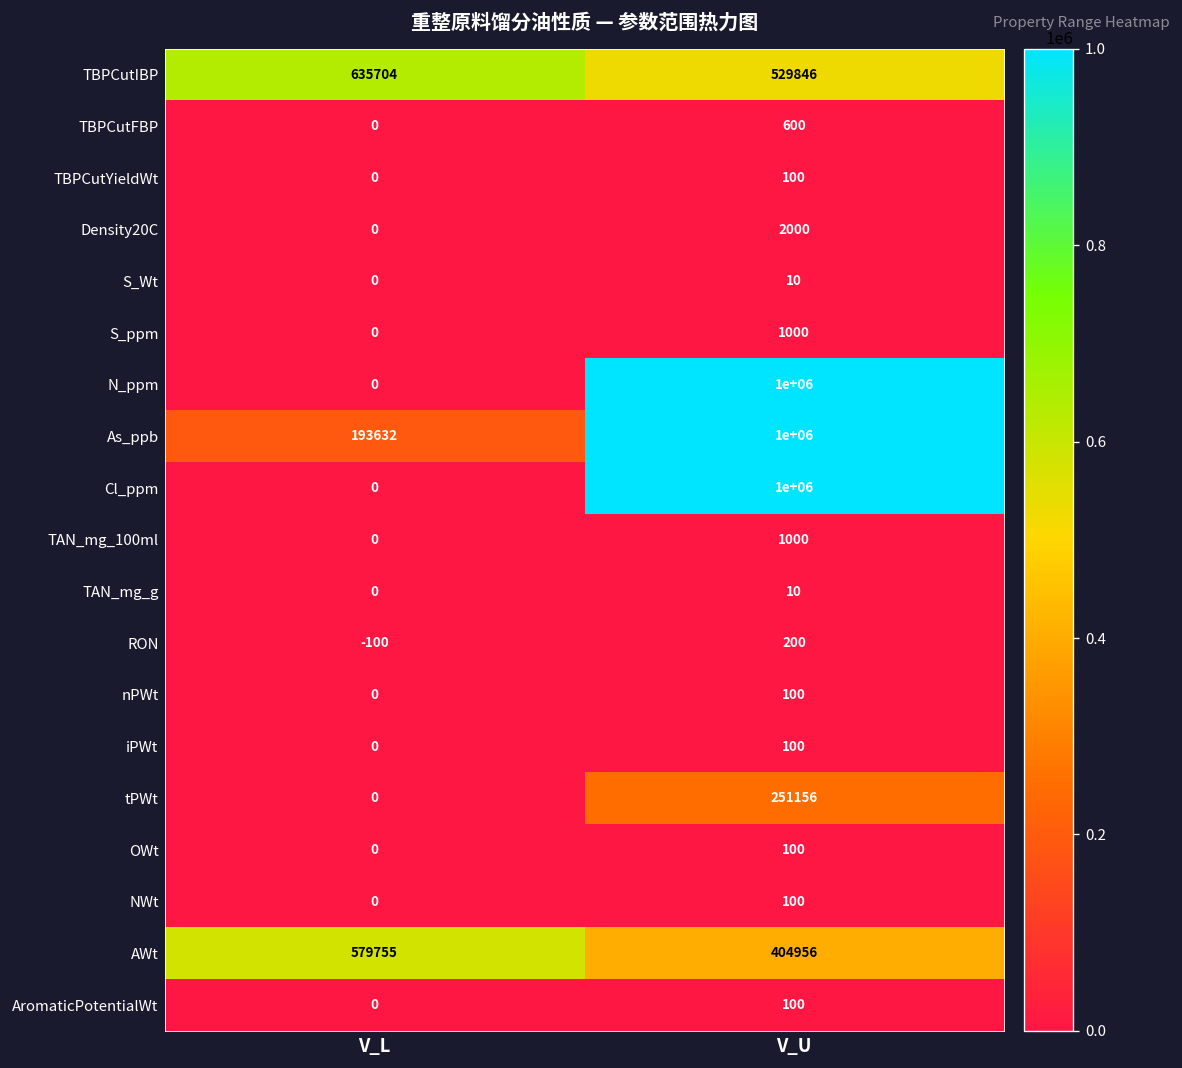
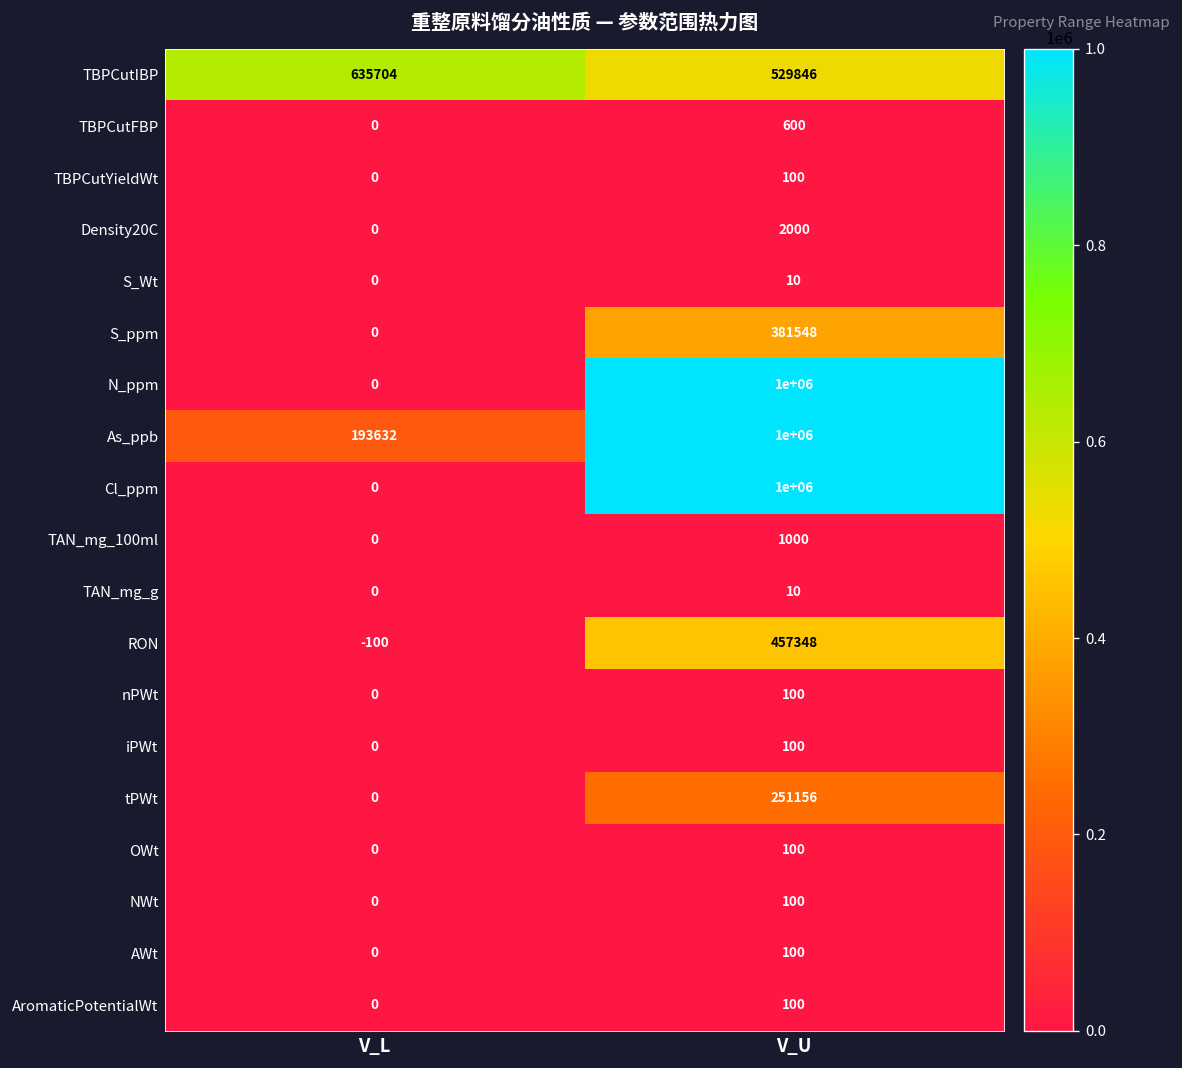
  {
    "TBPCutIBP": {
      "V_L": "635704",
      "V_U": "529846"
    },
    "TBPCutFBP": {
      "V_L": "0",
      "V_U": "600"
    },
    "TBPCutYieldWt": {
      "V_L": "0",
      "V_U": "100"
    },
    "Density20C": {
      "V_L": "0",
      "V_U": "2000"
    },
    "S_Wt": {
      "V_L": "0",
      "V_U": "10"
    },
    "S_ppm": {
      "V_L": "0",
-     "V_U": "1000"
+     "V_U": "381548"
    },
    "N_ppm": {
      "V_L": "0",
      "V_U": "1e+06"
    },
    "As_ppb": {
      "V_L": "193632",
      "V_U": "1e+06"
    },
    "Cl_ppm": {
      "V_L": "0",
      "V_U": "1e+06"
    },
    "TAN_mg_100ml": {
      "V_L": "0",
      "V_U": "1000"
    },
    "TAN_mg_g": {
      "V_L": "0",
      "V_U": "10"
    },
    "RON": {
      "V_L": "-100",
-     "V_U": "200"
+     "V_U": "457348"
    },
    "nPWt": {
      "V_L": "0",
      "V_U": "100"
    },
    "iPWt": {
      "V_L": "0",
      "V_U": "100"
    },
    "tPWt": {
      "V_L": "0",
      "V_U": "251156"
    },
    "OWt": {
      "V_L": "0",
      "V_U": "100"
    },
    "NWt": {
      "V_L": "0",
      "V_U": "100"
    },
    "AWt": {
-     "V_L": "579755",
-     "V_U": "404956"
+     "V_L": "0",
+     "V_U": "100"
    },
    "AromaticPotentialWt": {
      "V_L": "0",
      "V_U": "100"
    }
  }
